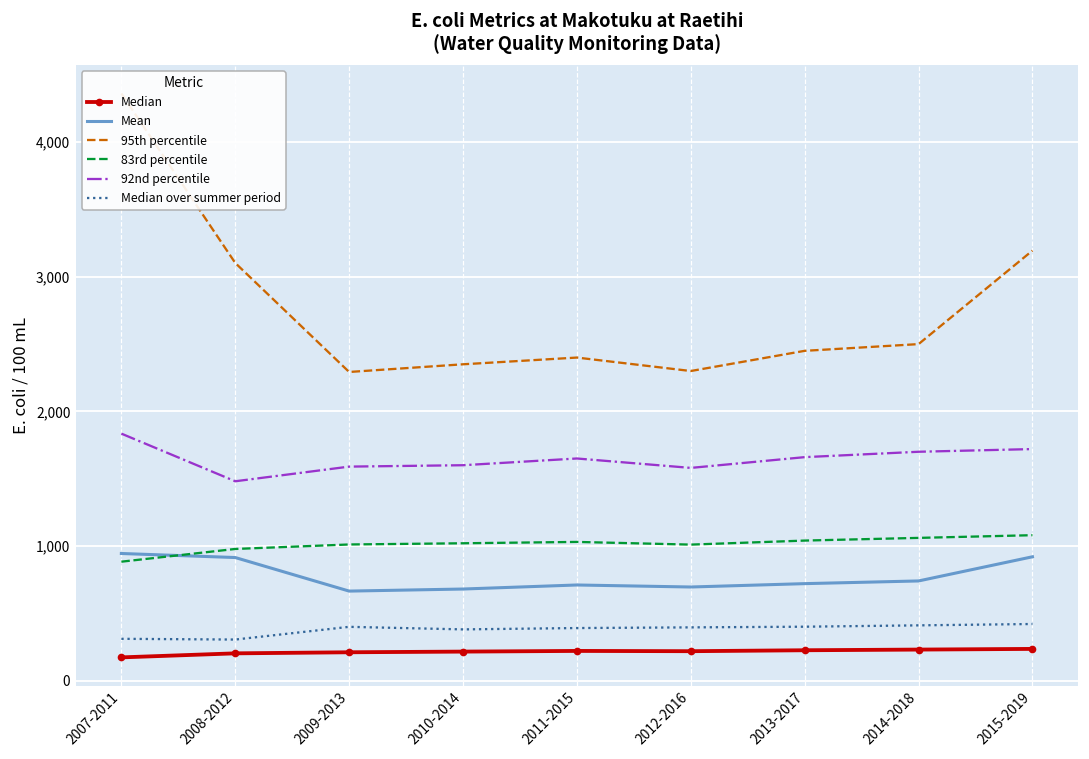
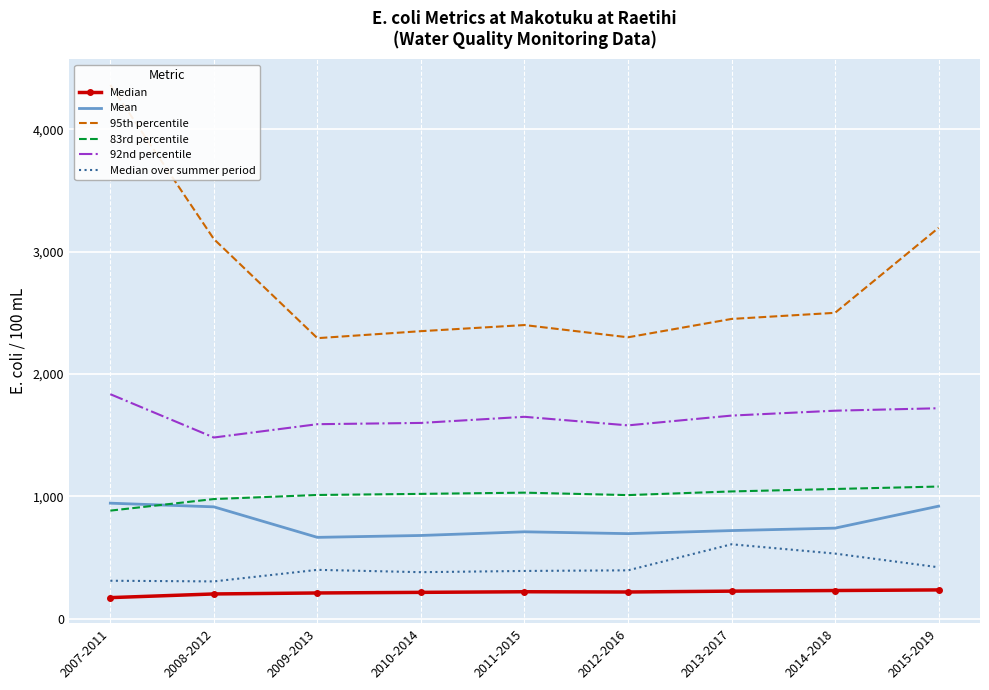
  {
    "Median": {
      "2007-2011": "170",
      "2008-2012": "200",
      "2009-2013": "210",
      "2010-2014": "220",
      "2011-2015": "220",
      "2012-2016": "220",
      "2013-2017": "230",
      "2014-2018": "230",
      "2015-2019": "240"
    },
    "Mean": {
      "2007-2011": "940",
      "2008-2012": "910",
      "2009-2013": "660",
      "2010-2014": "680",
      "2011-2015": "710",
      "2012-2016": "700",
      "2013-2017": "720",
      "2014-2018": "740",
      "2015-2019": "920"
    },
    "95th percentile": {
      "2008-2012": "3,100",
      "2009-2013": "2,290",
      "2010-2014": "2,350",
      "2011-2015": "2,400",
      "2012-2016": "2,300",
      "2013-2017": "2,450",
      "2014-2018": "2,500",
      "2015-2019": "3,190"
    },
    "83rd percentile": {
      "2007-2011": "880",
      "2008-2012": "980",
      "2009-2013": "1,010",
      "2010-2014": "1,020",
      "2011-2015": "1,030",
      "2012-2016": "1,010",
      "2013-2017": "1,040",
      "2014-2018": "1,060",
      "2015-2019": "1,080"
    },
    "92nd percentile": {
      "2007-2011": "1,830",
      "2008-2012": "1,480",
      "2009-2013": "1,590",
      "2010-2014": "1,600",
      "2011-2015": "1,650",
      "2012-2016": "1,580",
      "2013-2017": "1,660",
      "2014-2018": "1,700",
      "2015-2019": "1,720"
    },
    "Median over summer period": {
      "2007-2011": "310",
      "2008-2012": "300",
      "2009-2013": "400",
      "2010-2014": "380",
      "2011-2015": "390",
      "2012-2016": "400",
-     "2013-2017": "400",
-     "2014-2018": "410",
+     "2013-2017": "610",
+     "2014-2018": "530",
      "2015-2019": "420"
    }
  }
